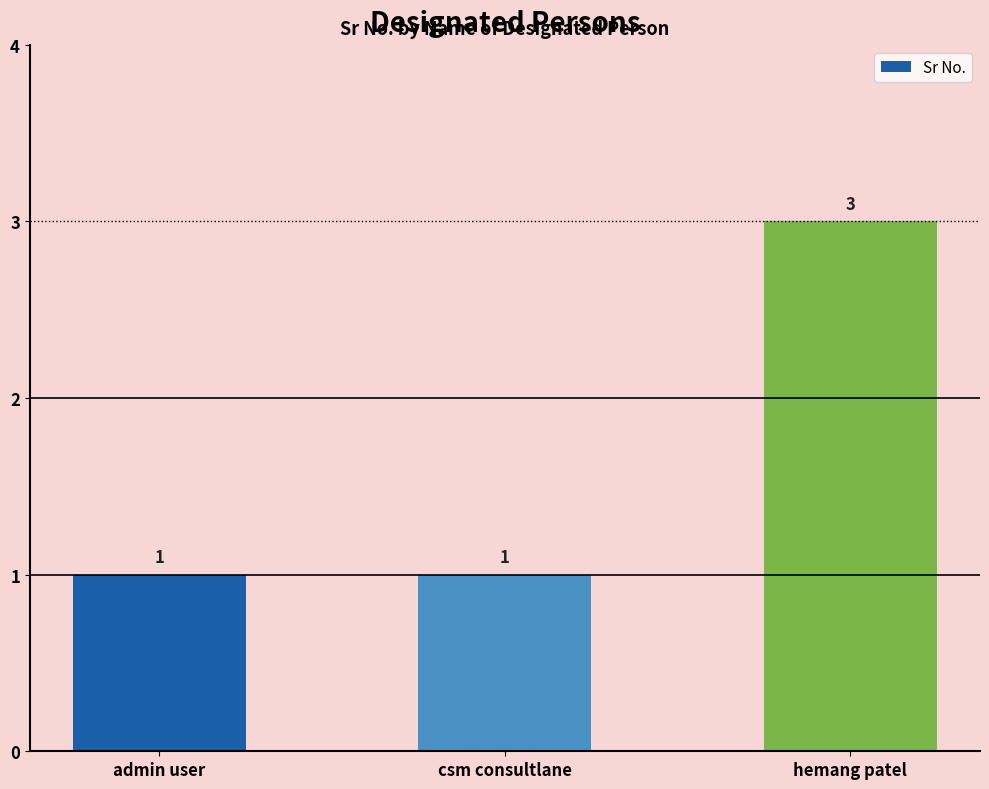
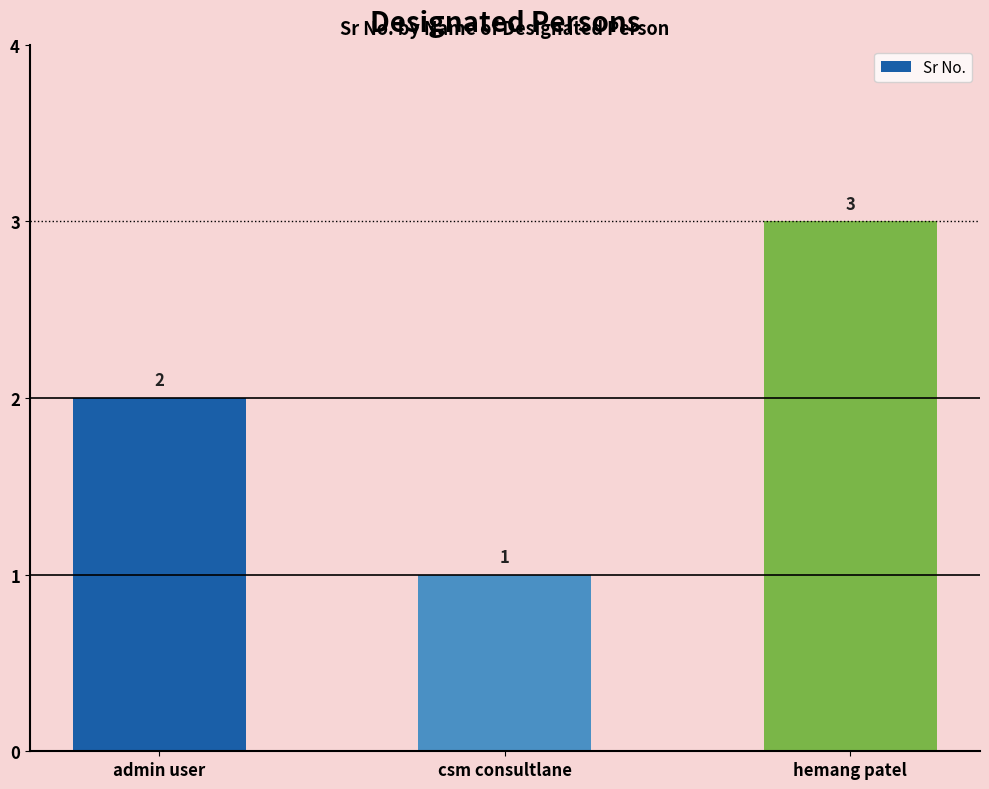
  {
-   "admin user": 1,
+   "admin user": 2,
    "csm consultlane": 1,
    "hemang patel": 3
  }
